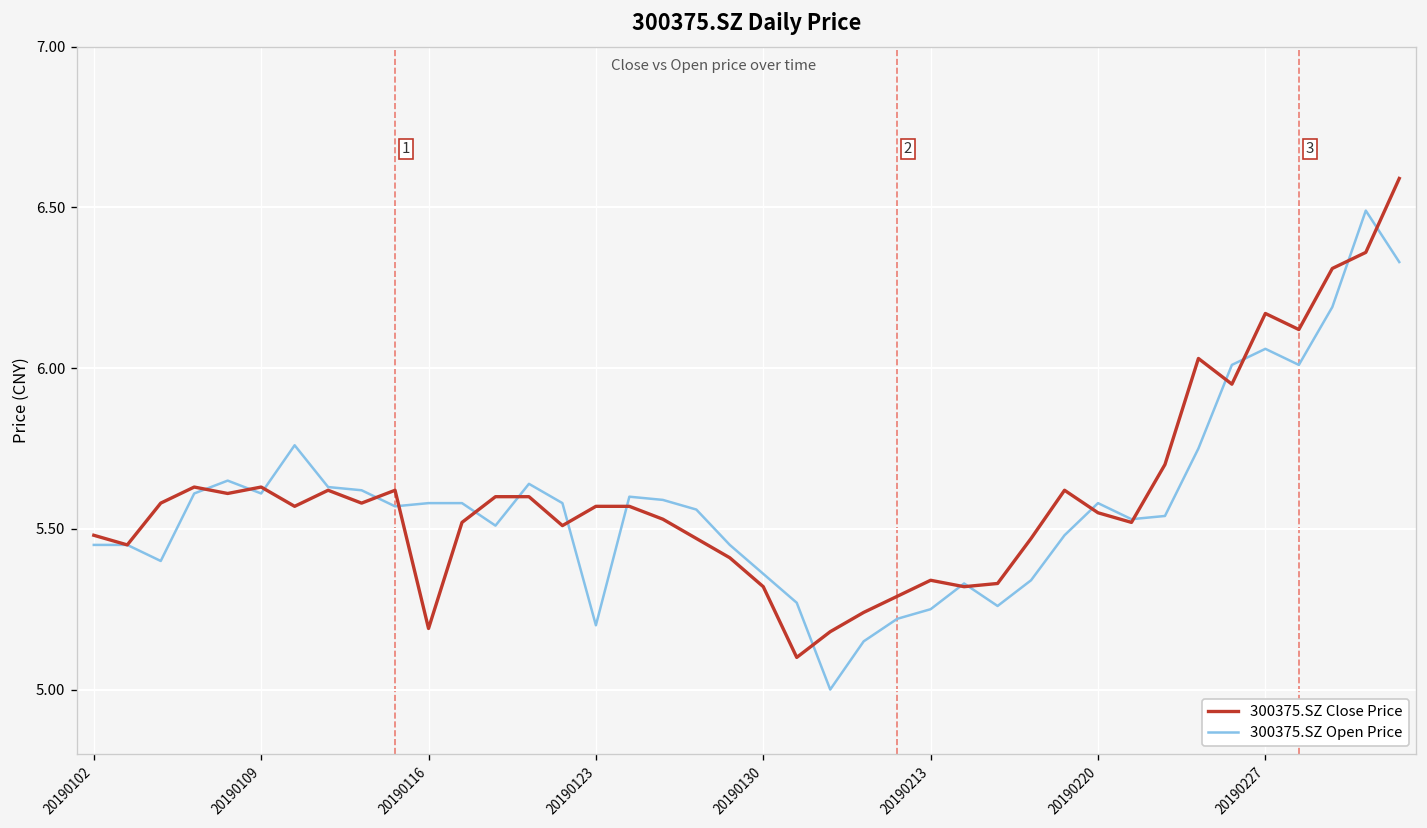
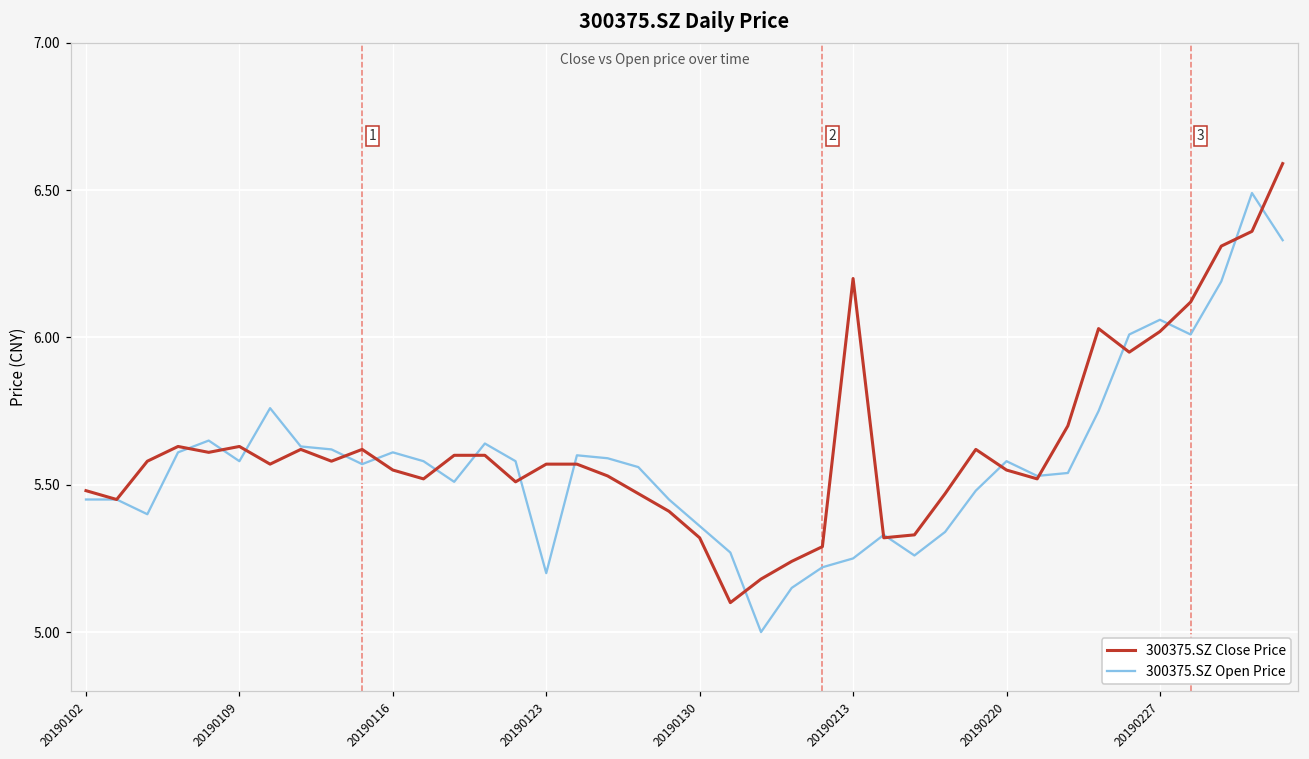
  {
    "300375.SZ Close Price": {
      "20190102": 5.48,
      "20190109": 5.63,
-     "20190116": 5.19,
+     "20190116": 5.55,
      "20190123": 5.57,
      "20190130": 5.32,
-     "20190213": 5.34,
+     "20190213": 6.20,
      "20190220": 5.55,
-     "20190227": 6.17
+     "20190227": 6.02
    },
    "300375.SZ Open Price": {
      "20190102": 5.45,
-     "20190109": 5.61,
-     "20190116": 5.58,
+     "20190109": 5.58,
+     "20190116": 5.61,
      "20190123": 5.20,
      "20190130": 5.36,
      "20190213": 5.25,
      "20190220": 5.58,
      "20190227": 6.06
    }
  }
